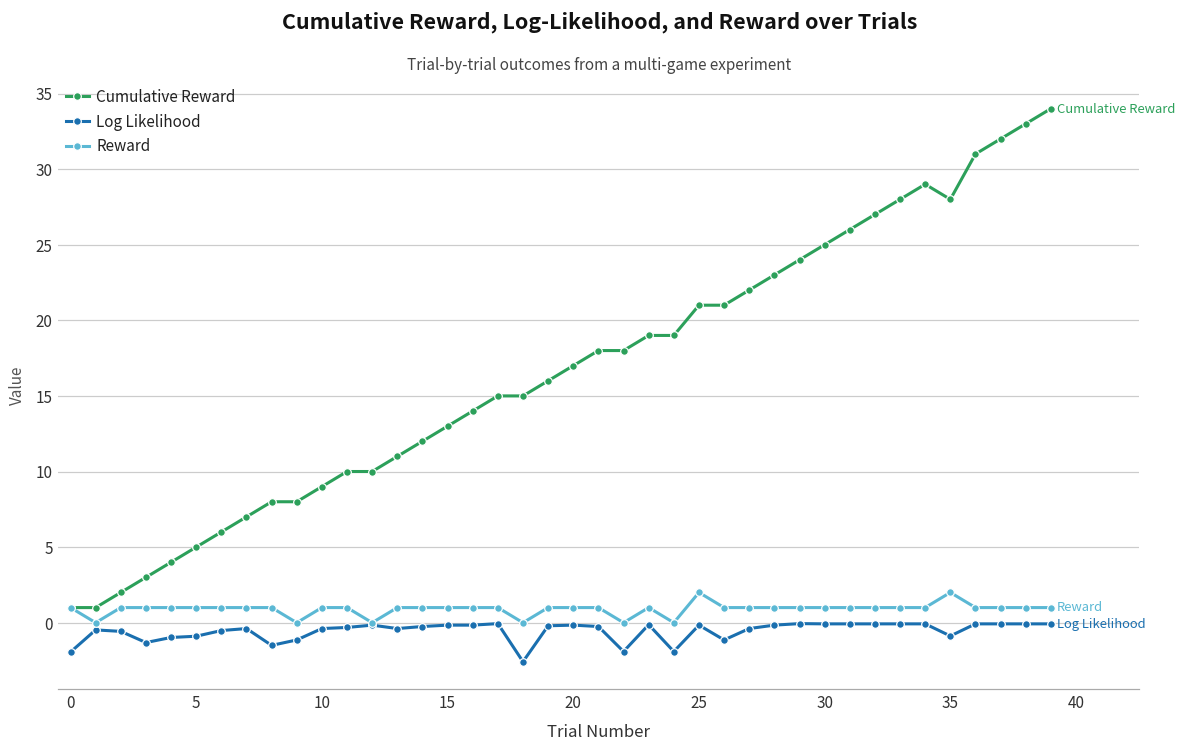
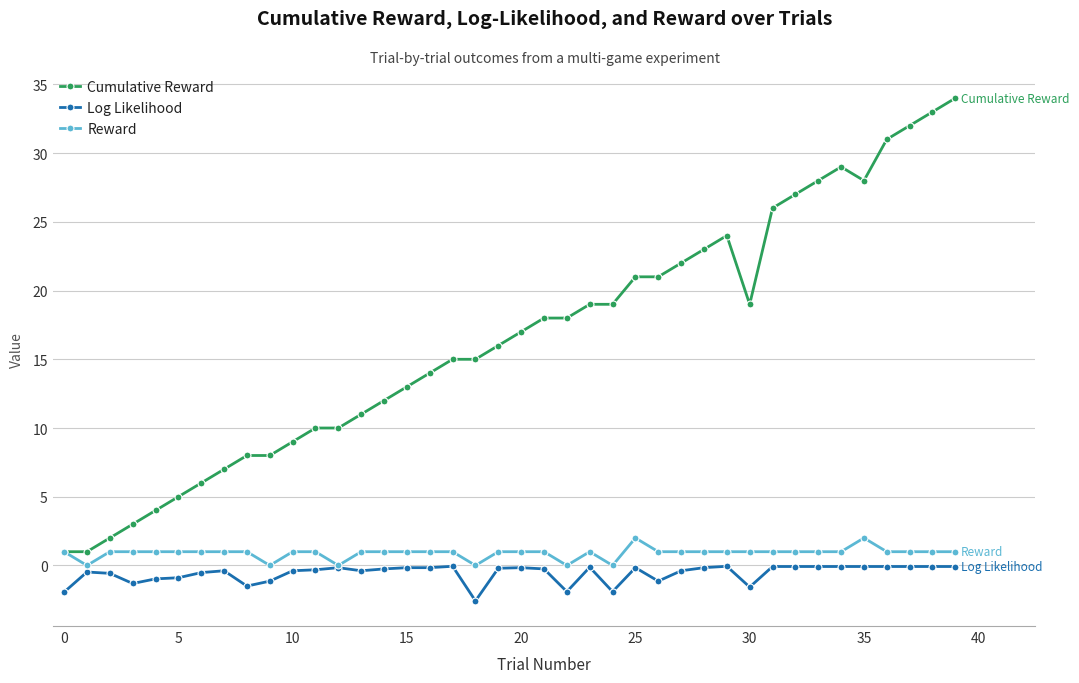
  {
    "Cumulative Reward": {
      "5": 5,
      "10": 9,
      "15": 13,
      "20": 17,
      "25": 21,
-     "30": 25,
+     "30": 19,
      "35": 28
    },
    "Log Likelihood": {
      "0": -1.9,
      "5": -0.9,
      "10": -0.4,
      "15": -0.2,
      "20": -0.2,
      "25": -0.2,
-     "30": -0.1,
-     "35": -0.9
+     "30": -1.6,
+     "35": -0.1
    },
    "Reward": {
      "5": 1.0,
      "10": 1.0,
      "15": 1.0,
      "20": 1.0,
      "25": 2.0,
      "30": 1.0,
      "35": 2.0
    }
  }
